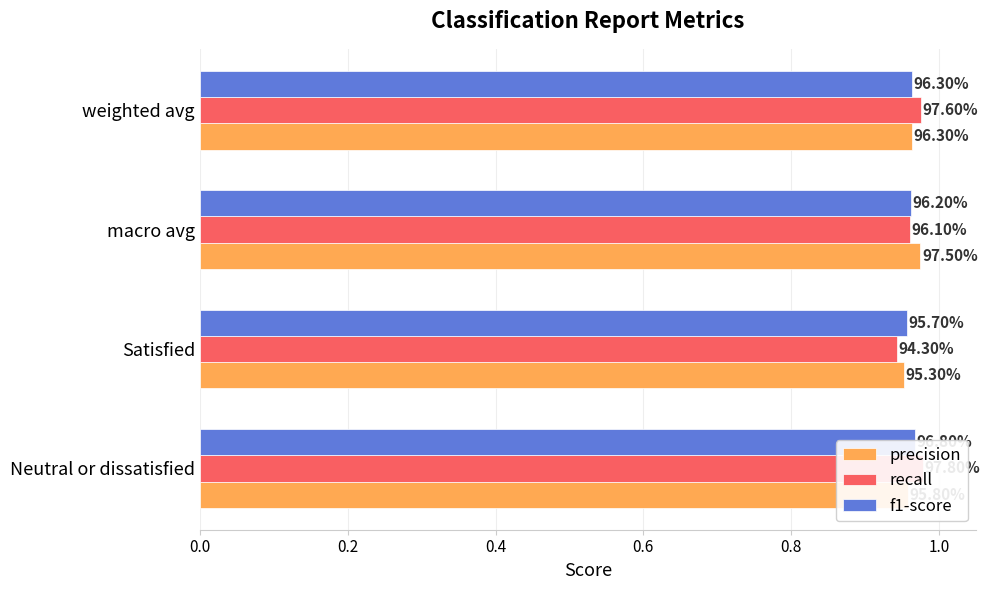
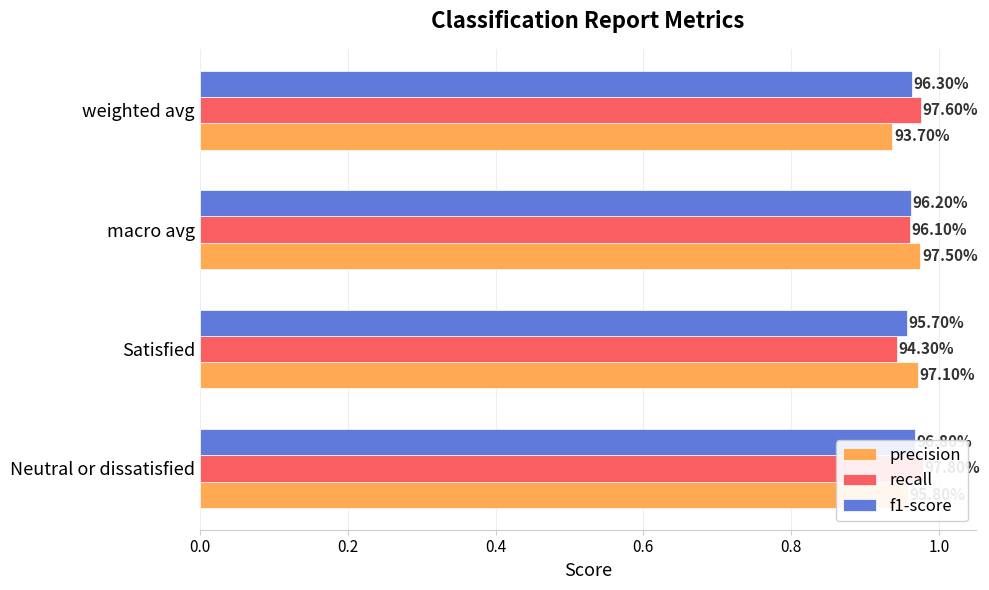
  {
    "precision": {
-     "weighted avg": "96.30%",
+     "weighted avg": "93.70%",
      "macro avg": "97.50%",
-     "Satisfied": "95.30%"
+     "Satisfied": "97.10%"
    },
    "recall": {
      "weighted avg": "97.60%",
      "macro avg": "96.10%",
      "Satisfied": "94.30%"
    },
    "f1-score": {
      "weighted avg": "96.30%",
      "macro avg": "96.20%",
      "Satisfied": "95.70%"
    }
  }
